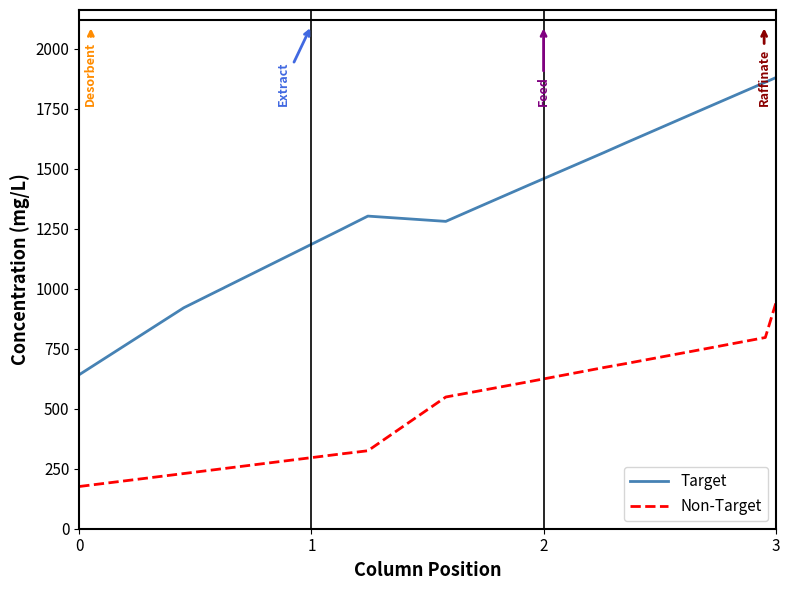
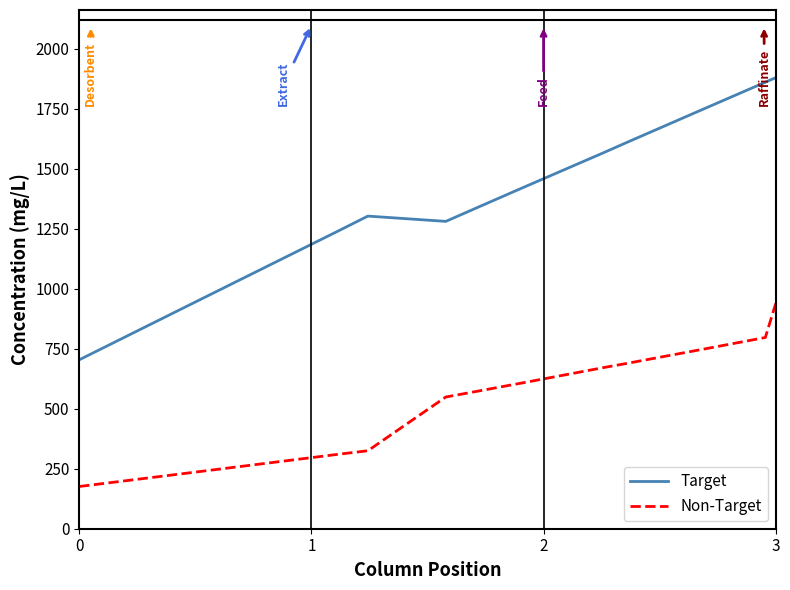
  {
    "Target": {
-     "0": 640,
+     "0": 700,
      "3": 1880
    },
    "Non-Target": {
      "0": 180,
      "3": 940
    }
  }
